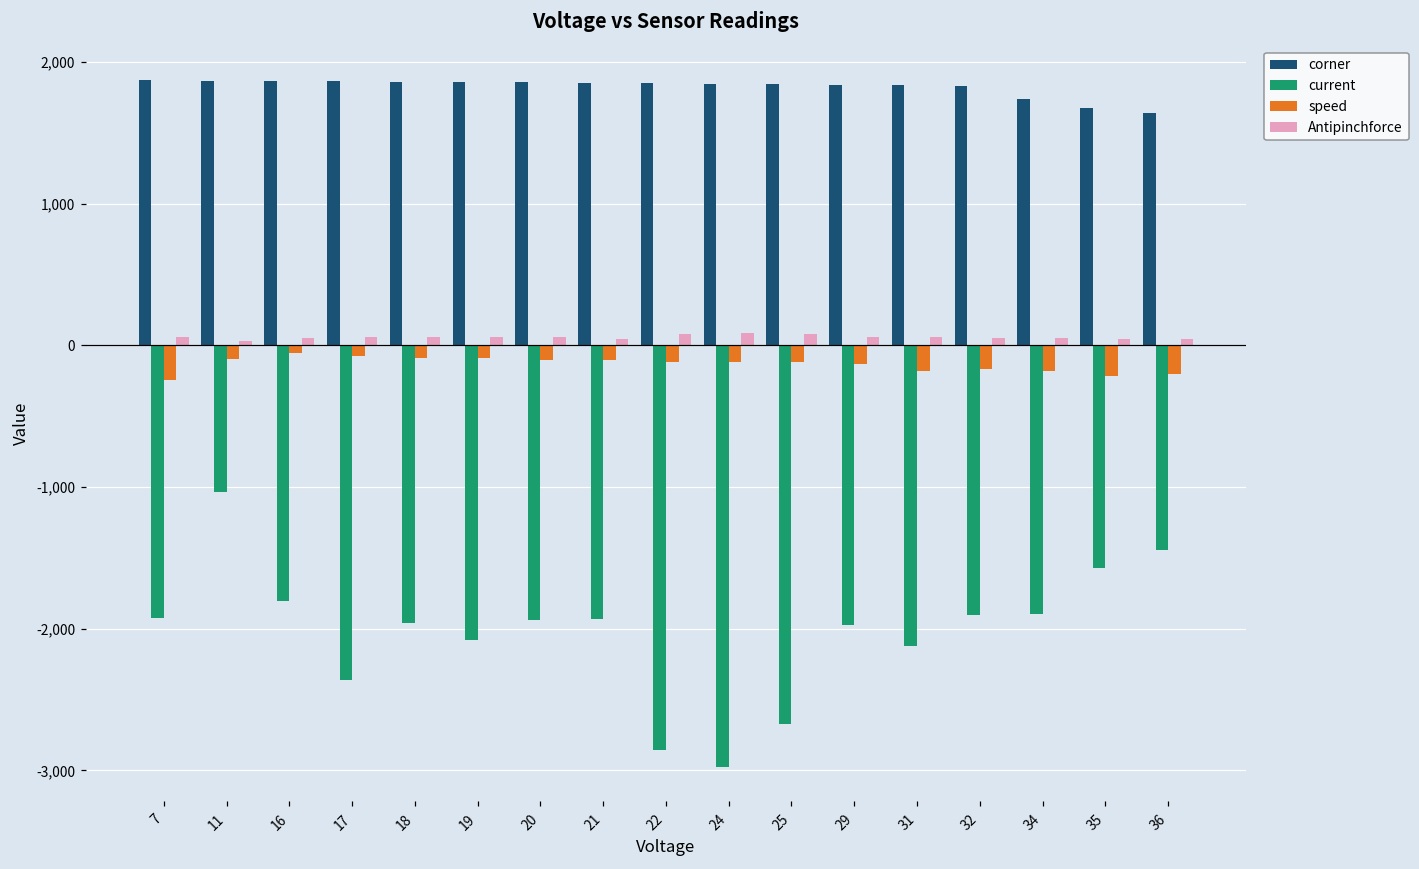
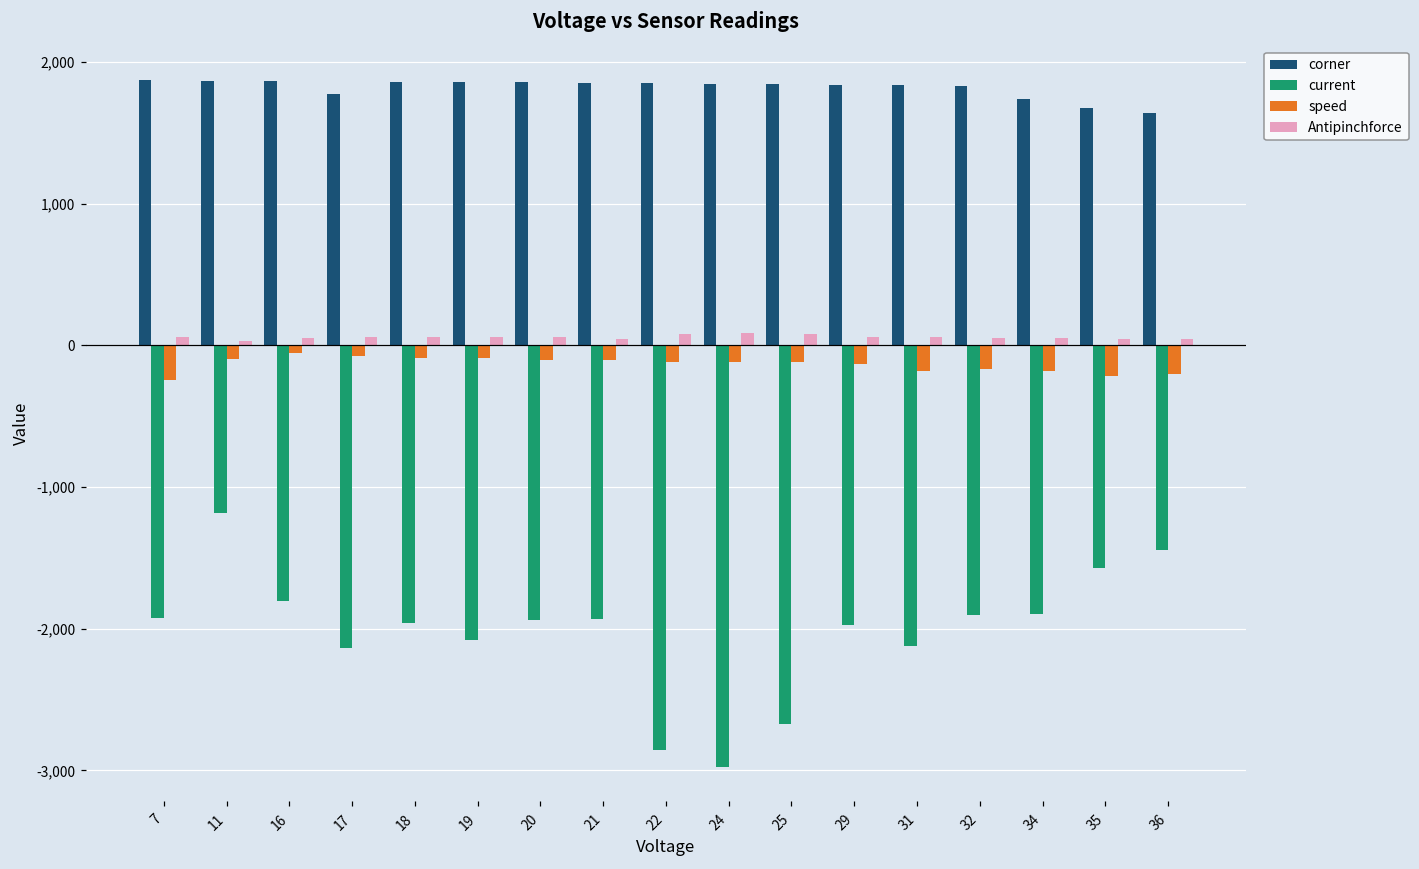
  {
    "corner": {
      "7": "1,870",
      "11": "1,870",
      "16": "1,870",
-     "17": "1,870",
+     "17": "1,770",
      "18": "1,860",
      "19": "1,860",
      "20": "1,860",
      "21": "1,850",
      "22": "1,850",
      "24": "1,850",
      "25": "1,840",
      "29": "1,840",
      "31": "1,840",
      "32": "1,830",
      "34": "1,740",
      "35": "1,680",
      "36": "1,640"
    },
    "current": {
      "7": "-1,920",
-     "11": "-1,040",
+     "11": "-1,190",
      "16": "-1,800",
-     "17": "-2,360",
+     "17": "-2,140",
      "18": "-1,960",
      "19": "-2,080",
      "20": "-1,940",
      "21": "-1,930",
      "22": "-2,860",
      "24": "-2,980",
      "25": "-2,670",
      "29": "-1,970",
      "31": "-2,120",
      "32": "-1,900",
      "34": "-1,890",
      "35": "-1,570",
      "36": "-1,450"
    },
    "speed": {
      "7": "-250",
      "11": "-90",
      "16": "-60",
      "17": "-80",
      "18": "-90",
      "19": "-90",
      "20": "-110",
      "21": "-110",
      "22": "-120",
      "24": "-120",
      "25": "-120",
      "29": "-130",
      "31": "-180",
      "32": "-170",
      "34": "-180",
      "35": "-210",
      "36": "-200"
    },
    "Antipinchforce": {
      "7": "60",
      "11": "30",
      "16": "50",
      "17": "60",
      "18": "60",
      "19": "60",
      "20": "60",
      "21": "50",
      "22": "80",
      "24": "90",
      "25": "80",
      "29": "60",
      "31": "60",
      "32": "60",
      "34": "60",
      "35": "50",
      "36": "40"
    }
  }
